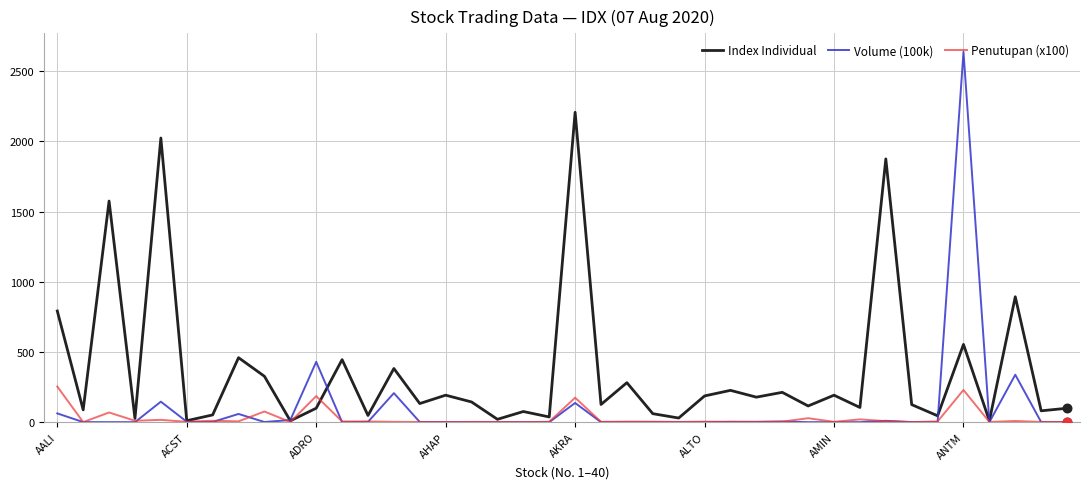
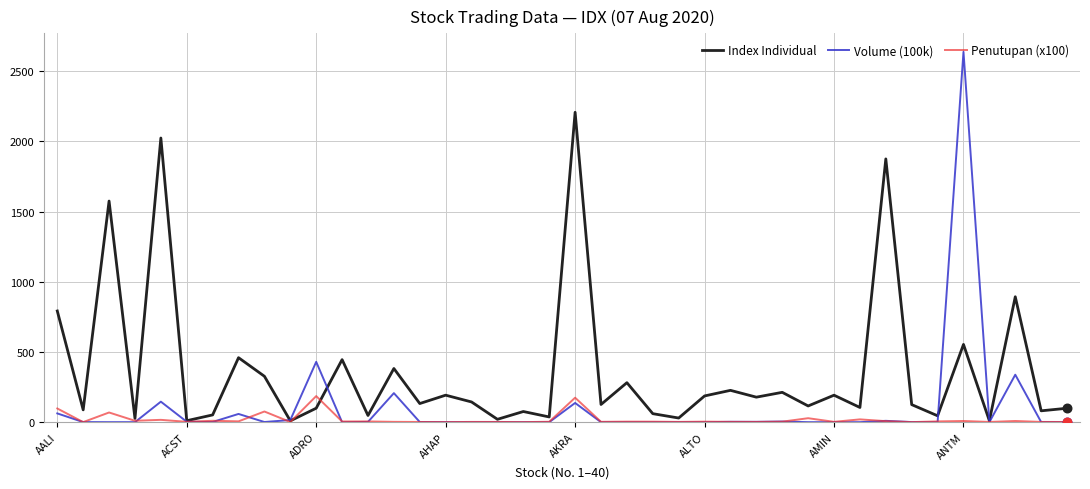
  {
    "Penutupan (x100)": {
-     "AALI": 250,
+     "AALI": 100,
      "ADRO": 190,
      "AKRA": 170,
-     "ANTM": 230
+     "ANTM": 10
    }
  }
